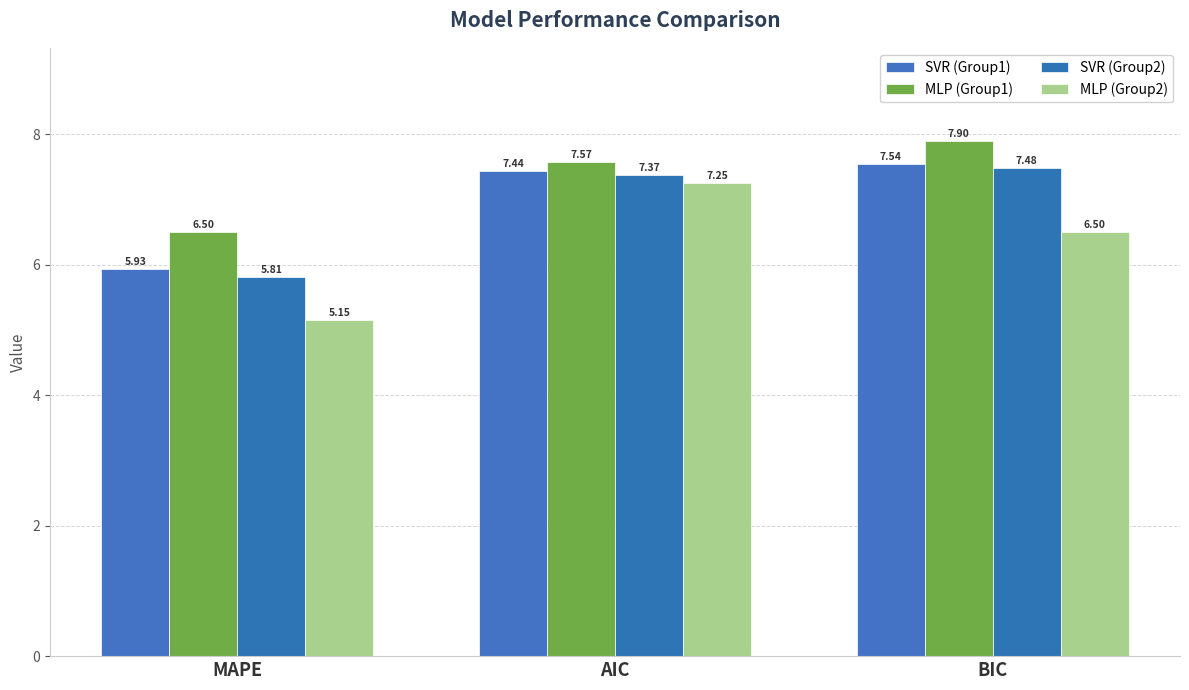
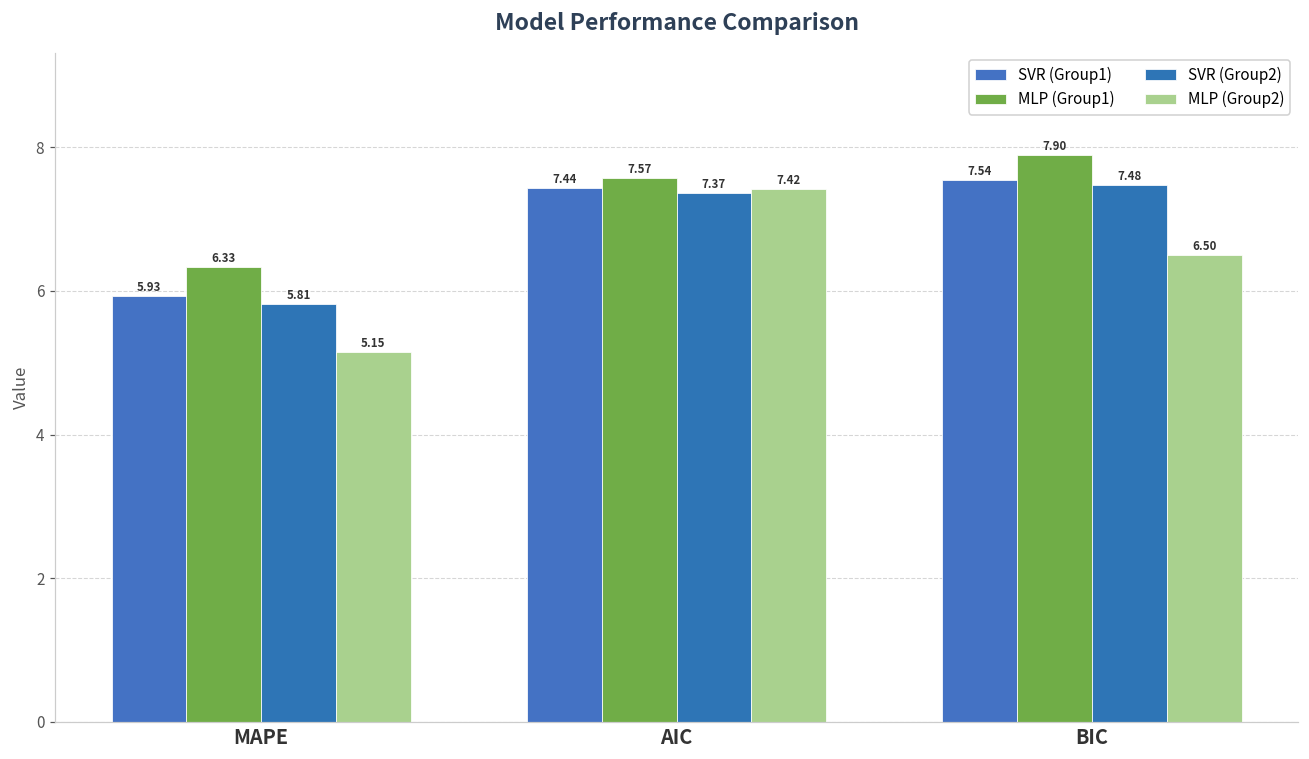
  {
    "MLP (Group1)": {
-     "MAPE": 6.50,
+     "MAPE": 6.33,
      "AIC": 7.57,
      "BIC": 7.90
    },
    "MLP (Group2)": {
      "MAPE": 5.15,
-     "AIC": 7.25,
+     "AIC": 7.42,
      "BIC": 6.50
    }
  }
